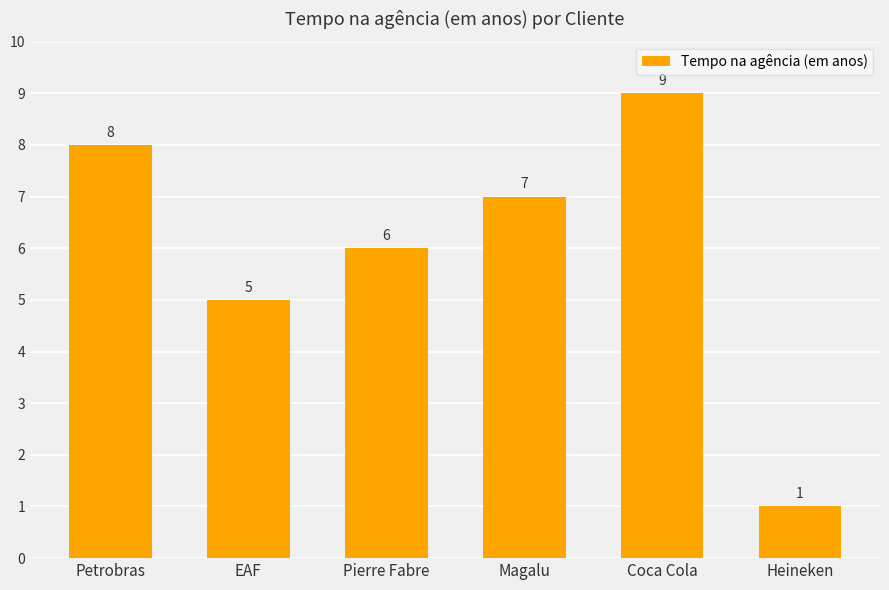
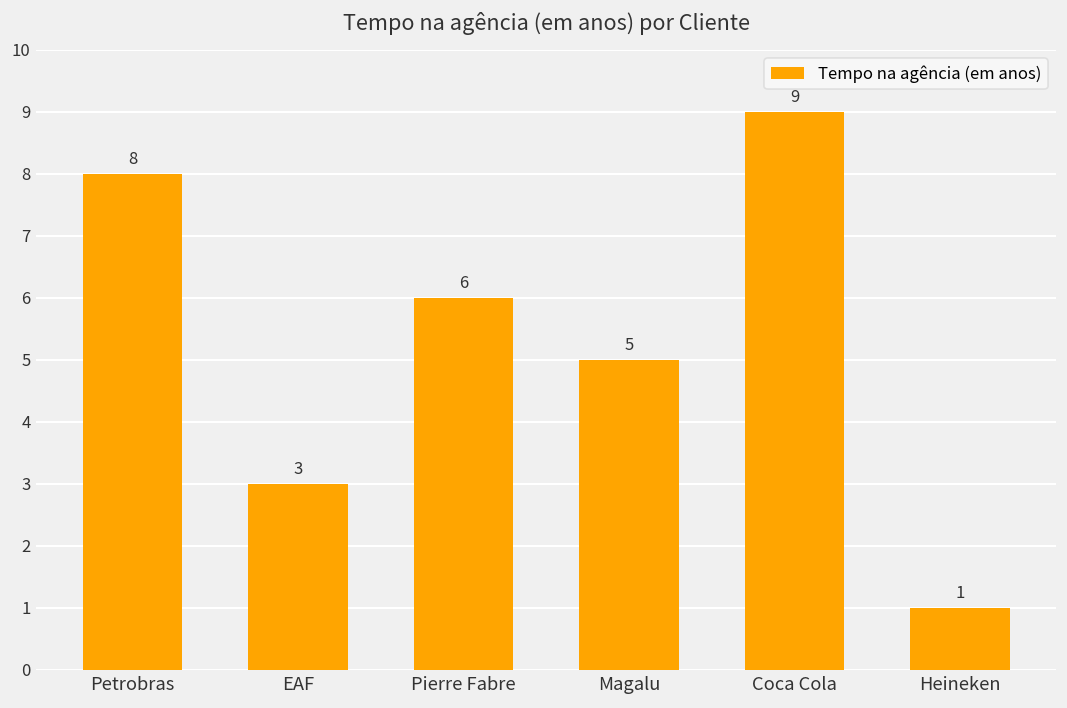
  {
    "Petrobras": 8,
-   "EAF": 5,
+   "EAF": 3,
    "Pierre Fabre": 6,
-   "Magalu": 7,
+   "Magalu": 5,
    "Heineken": 1
  }
